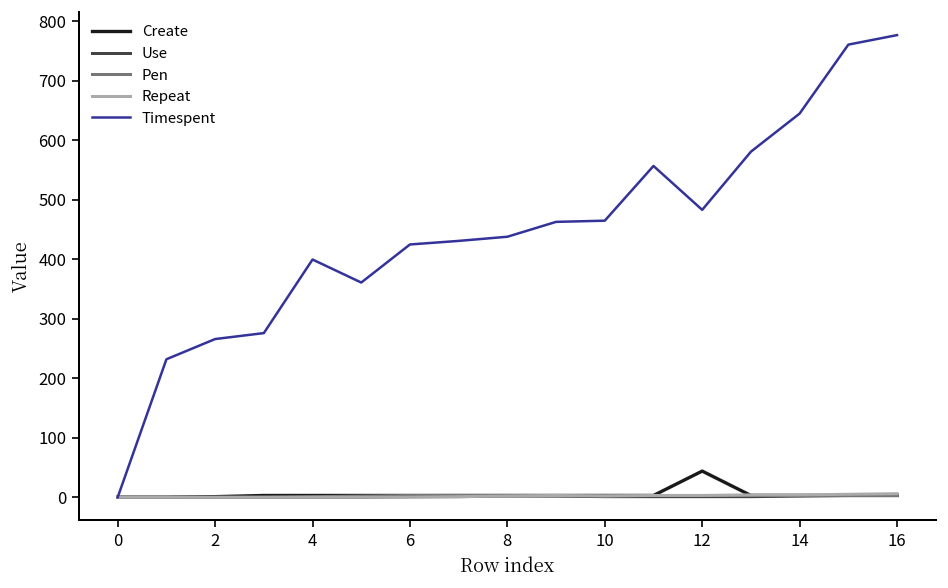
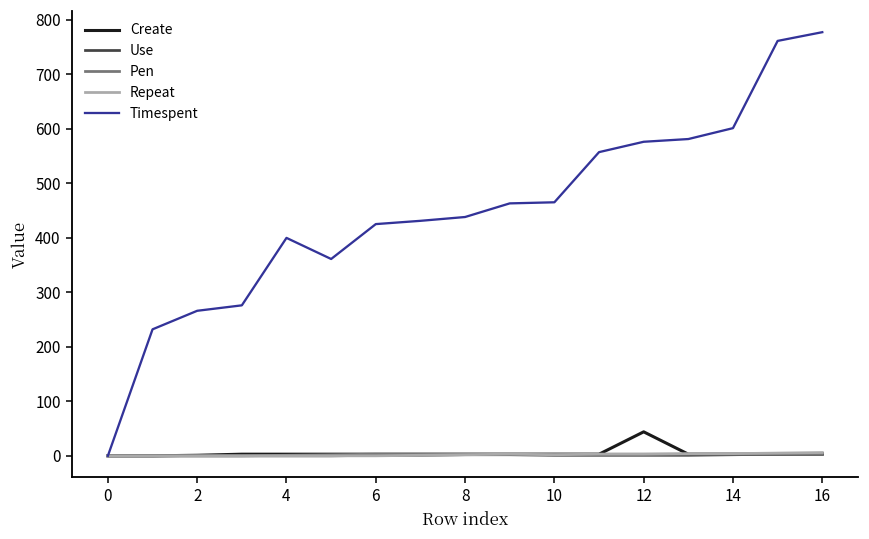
  {
    "Create": {
      "12": 40
    },
    "Timespent": {
      "2": 270,
      "4": 400,
      "6": 430,
      "8": 440,
      "10": 470,
-     "12": 480,
-     "14": 650,
+     "12": 580,
+     "14": 600,
      "16": 780
    }
  }
